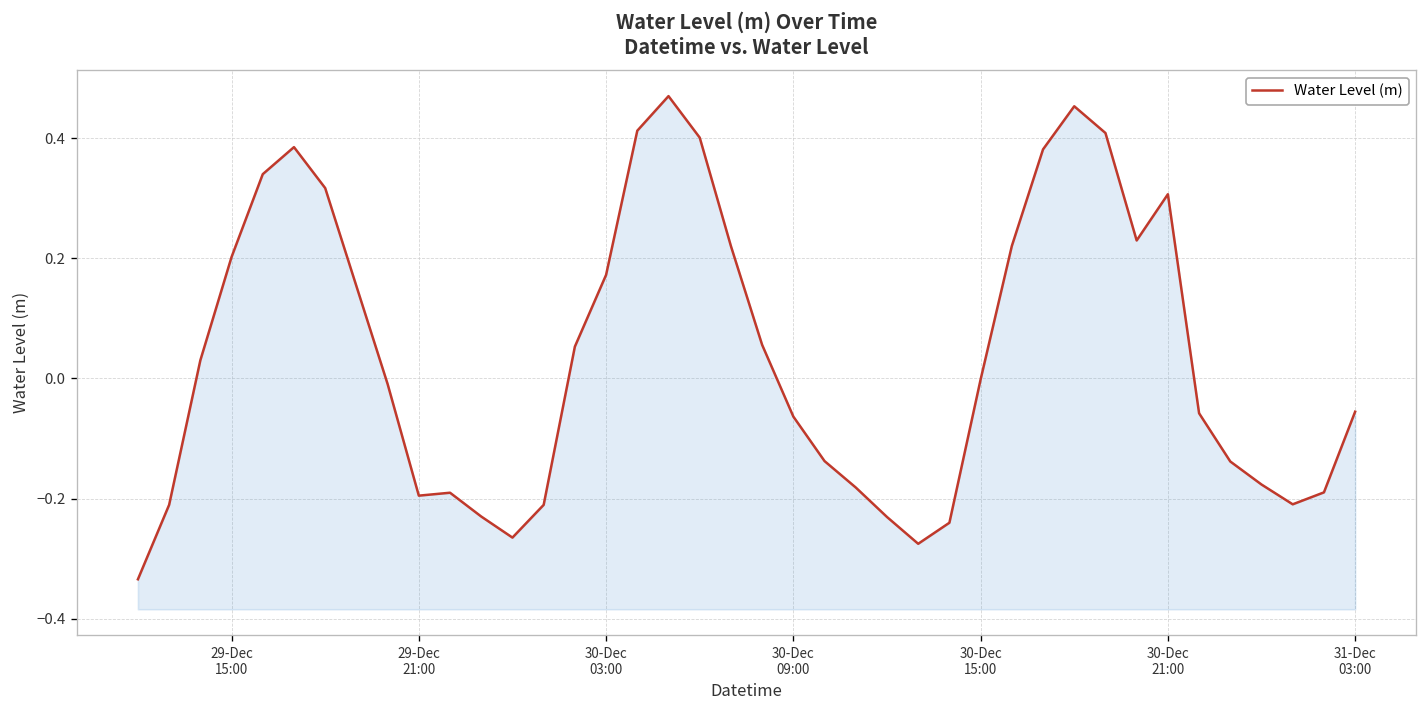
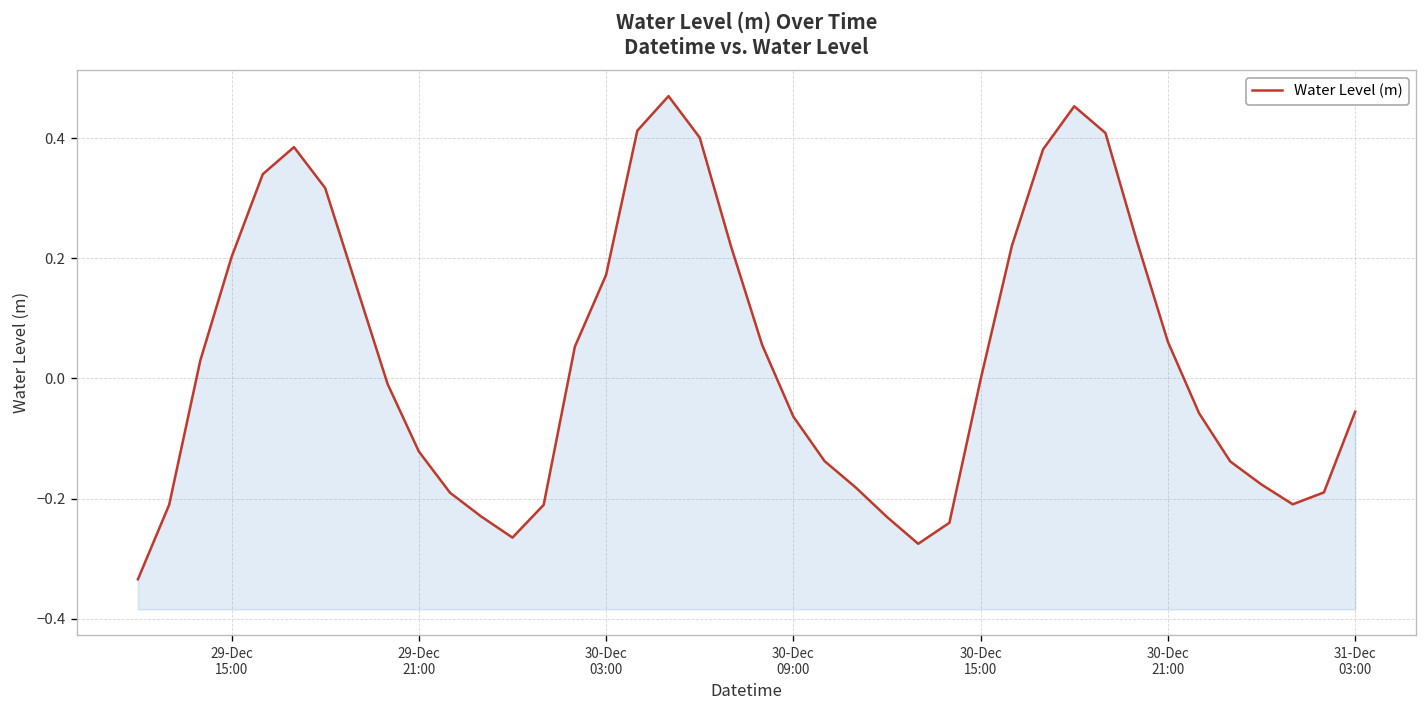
  {
    "29-Dec 15:00": 0.20,
-   "29-Dec 21:00": -0.20,
+   "29-Dec 21:00": -0.12,
    "30-Dec 03:00": 0.17,
    "30-Dec 09:00": -0.06,
    "30-Dec 15:00": 0.00,
-   "30-Dec 21:00": 0.31,
+   "30-Dec 21:00": 0.06,
    "31-Dec 03:00": -0.06
  }
